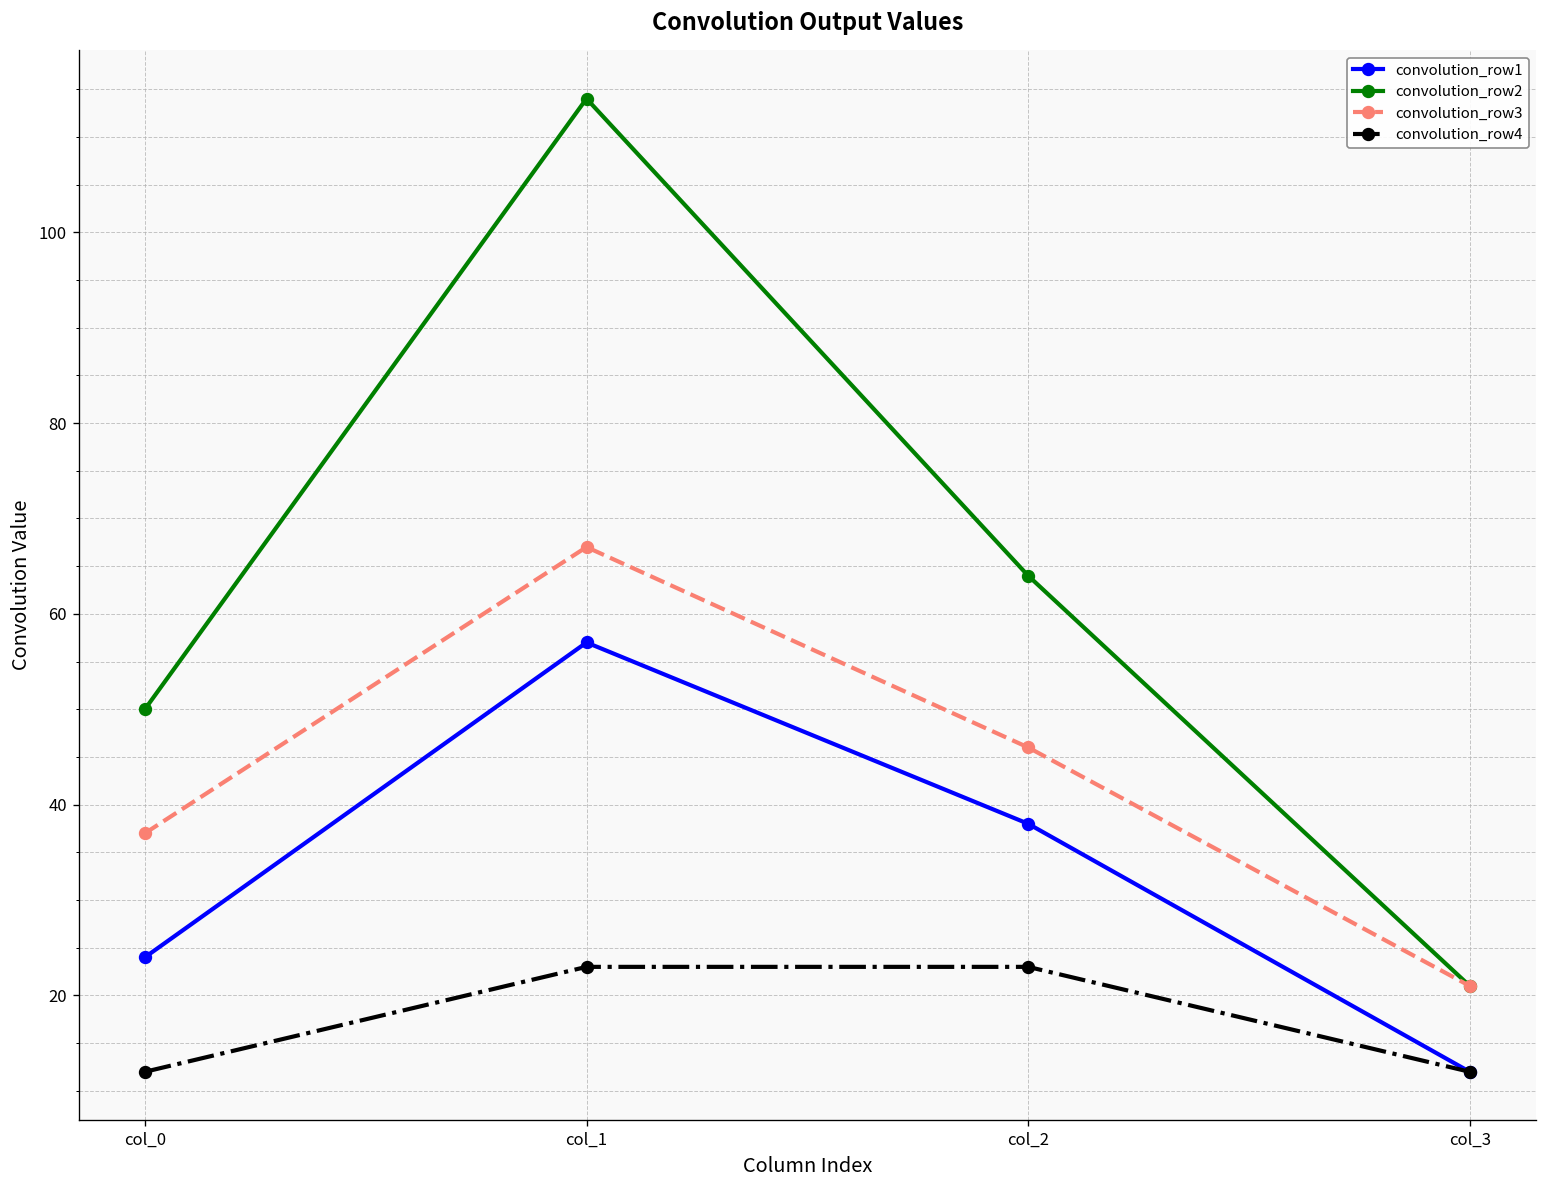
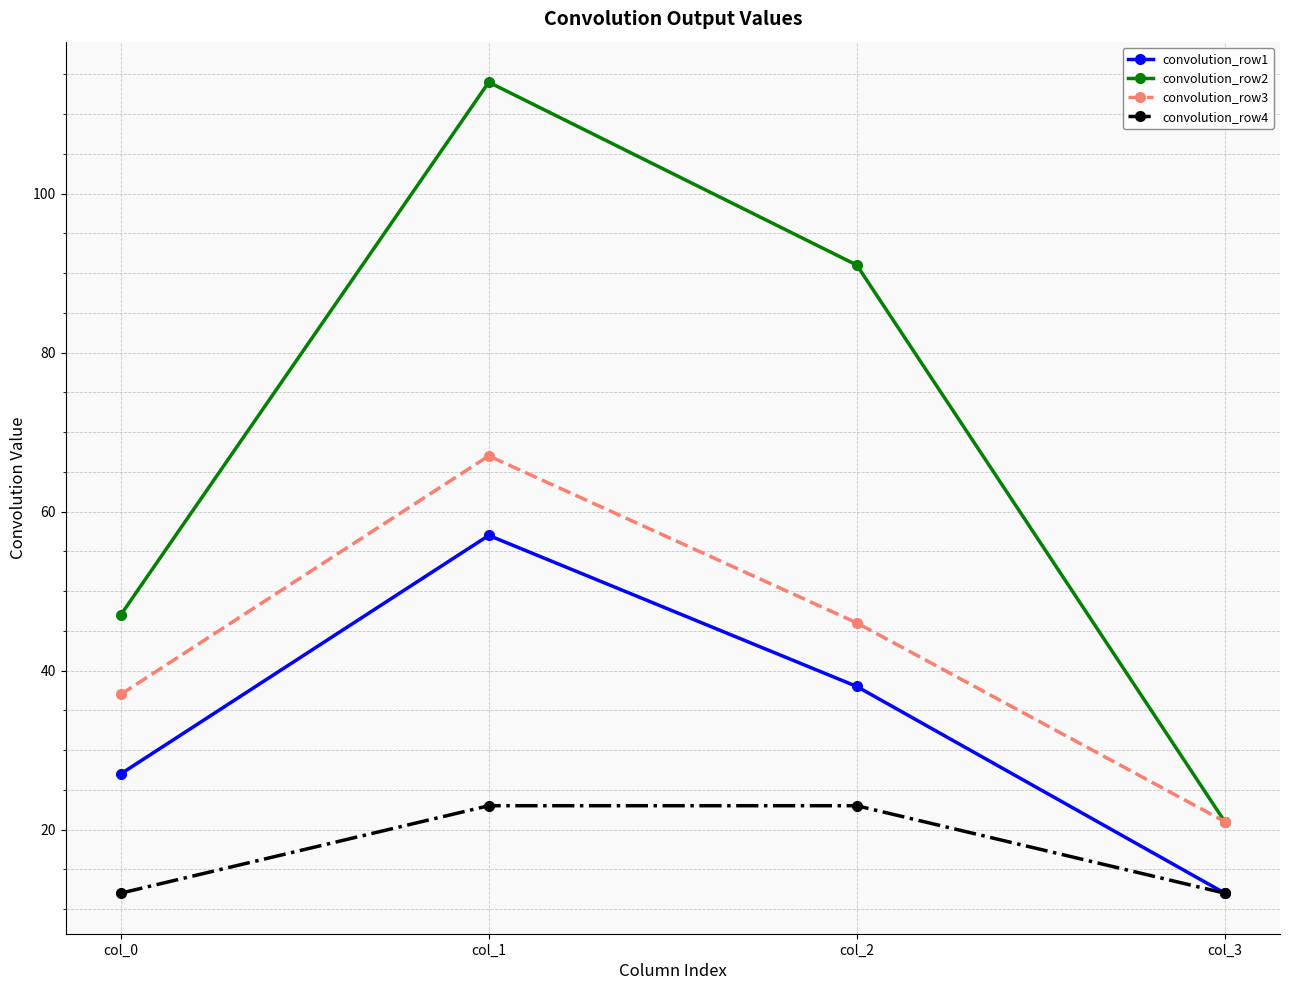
  {
    "convolution_row1": {
-     "col_0": 24,
+     "col_0": 27,
      "col_1": 57,
      "col_2": 38
    },
    "convolution_row2": {
-     "col_0": 50,
+     "col_0": 47,
      "col_1": 114,
-     "col_2": 64
+     "col_2": 91
    },
    "convolution_row3": {
      "col_0": 37,
      "col_1": 67,
      "col_2": 46
    },
    "convolution_row4": {
      "col_0": 12,
      "col_1": 23,
      "col_2": 23
    }
  }
